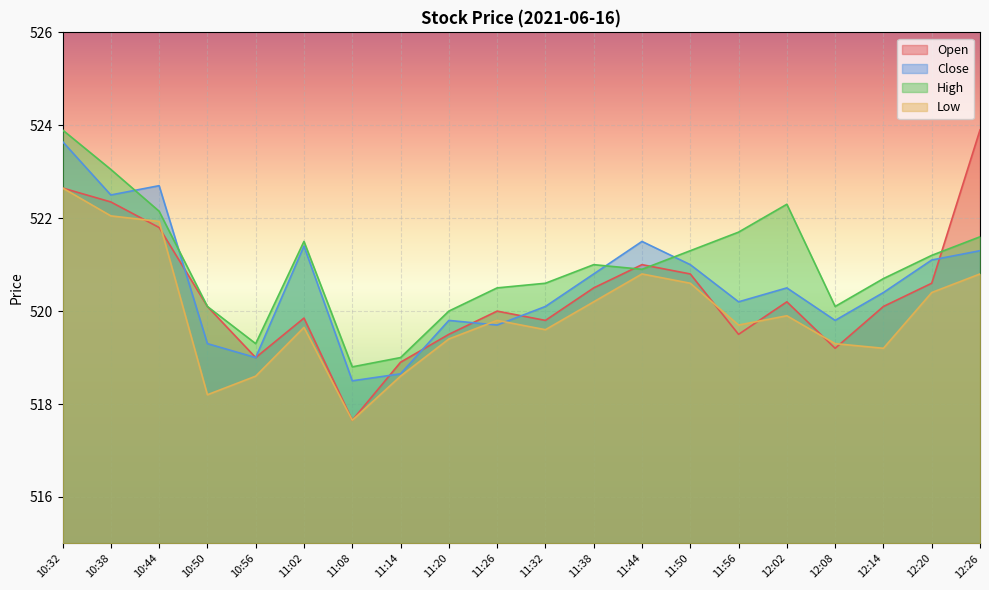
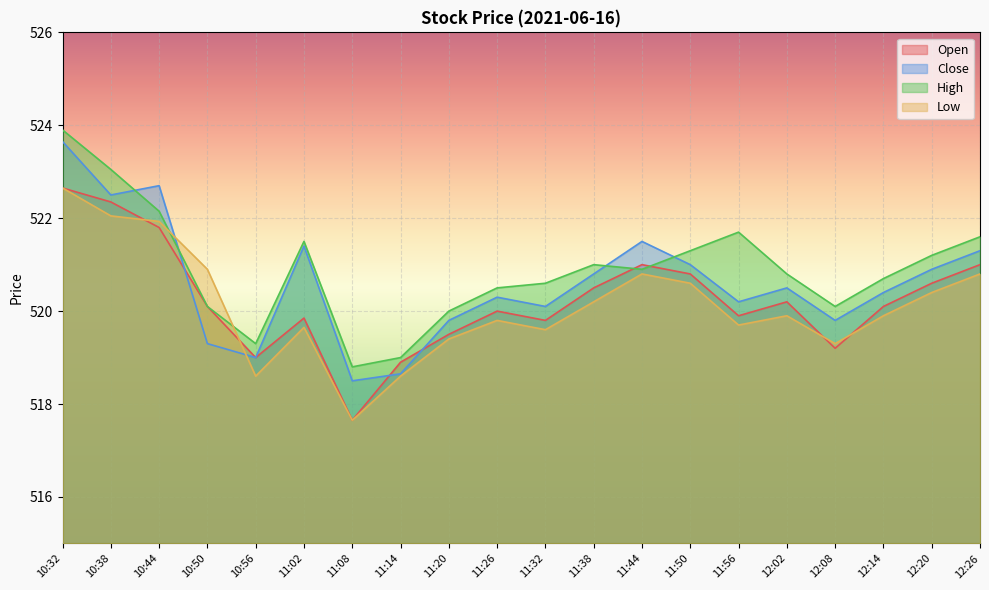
  {
    "Open": {
      "10:38": 522.4,
      "10:44": 521.8,
      "11:02": 519.9,
      "11:14": 518.9,
      "11:20": 519.5,
      "11:26": 520.0,
      "11:32": 519.8,
      "11:38": 520.5,
      "11:44": 521.0,
      "11:50": 520.8,
-     "11:56": 519.5,
+     "11:56": 519.9,
      "12:02": 520.2,
      "12:08": 519.2,
      "12:14": 520.1,
      "12:20": 520.6,
-     "12:26": 523.9
+     "12:26": 521.0
    },
    "Close": {
      "10:32": 523.7,
      "10:38": 522.5,
      "10:44": 522.7,
      "10:50": 519.3,
      "11:02": 521.4,
      "11:08": 518.5,
      "11:20": 519.8,
-     "11:26": 519.7,
+     "11:26": 520.3,
      "11:32": 520.1,
      "11:38": 520.8,
      "11:44": 521.5,
      "11:50": 521.0,
      "11:56": 520.2,
      "12:02": 520.5,
      "12:08": 519.8,
      "12:14": 520.4,
-     "12:20": 521.1,
+     "12:20": 520.9,
      "12:26": 521.3
    },
    "High": {
      "10:32": 523.9,
      "10:38": 523.1,
      "10:44": 522.2,
      "10:56": 519.3,
      "11:02": 521.5,
      "11:08": 518.8,
      "11:14": 519.0,
      "11:20": 520.0,
      "11:26": 520.5,
      "11:32": 520.6,
      "11:38": 521.0,
      "11:44": 520.9,
      "11:50": 521.3,
      "11:56": 521.7,
-     "12:02": 522.3,
+     "12:02": 520.8,
      "12:08": 520.1,
      "12:14": 520.7,
      "12:20": 521.2,
      "12:26": 521.6
    },
    "Low": {
      "10:38": 522.1,
      "10:44": 521.9,
-     "10:50": 518.2,
+     "10:50": 520.9,
      "10:56": 518.6,
      "11:02": 519.7,
      "11:20": 519.4,
      "11:26": 519.8,
      "11:32": 519.6,
      "11:38": 520.2,
      "11:44": 520.8,
      "11:50": 520.6,
      "11:56": 519.7,
      "12:02": 519.9,
      "12:08": 519.3,
-     "12:14": 519.2,
+     "12:14": 519.9,
      "12:20": 520.4,
      "12:26": 520.8
    }
  }
